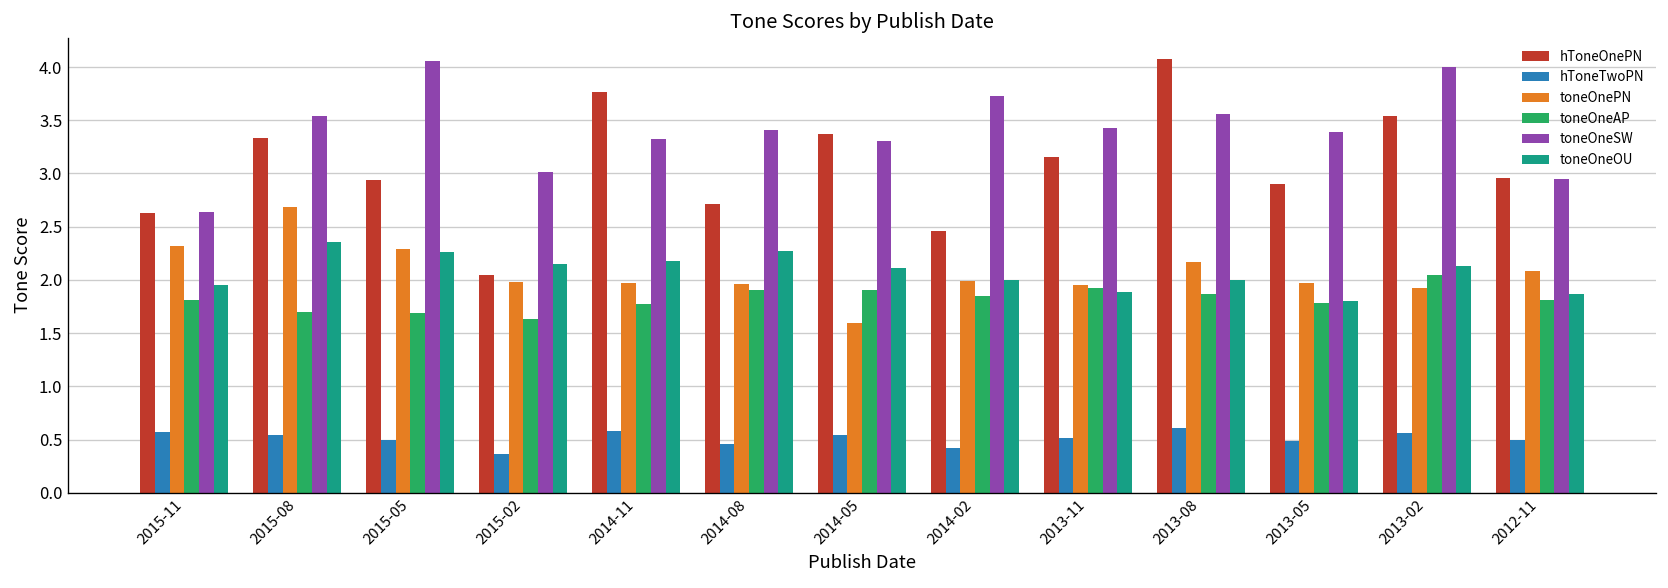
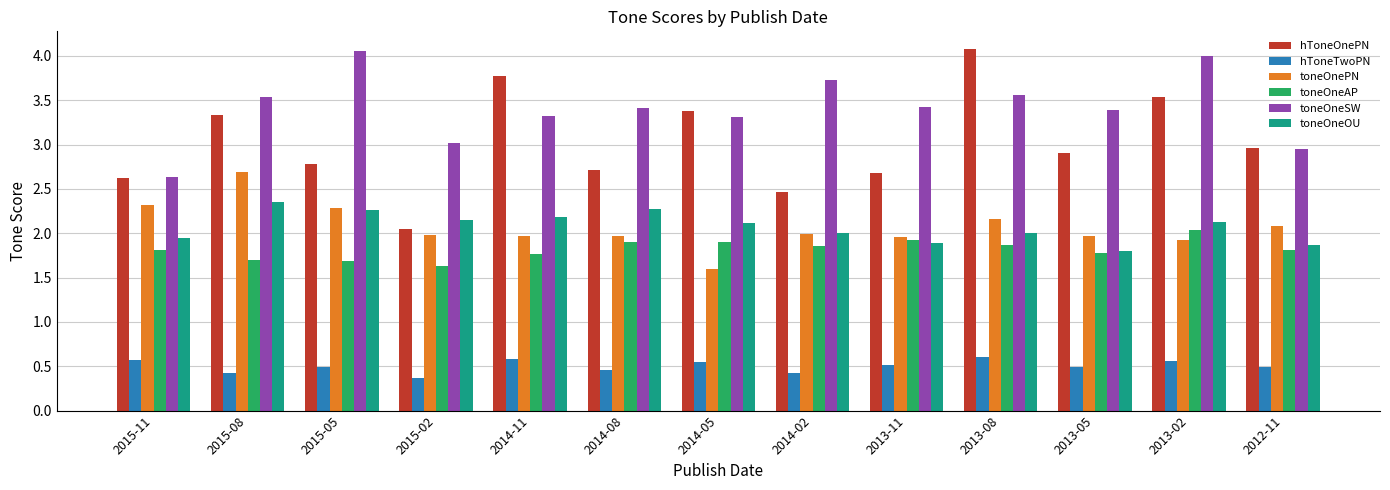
  {
    "hToneOnePN": {
      "2015-11": 2.6,
      "2015-08": 3.3,
-     "2015-05": 2.9,
+     "2015-05": 2.8,
      "2015-02": 2.0,
      "2014-11": 3.8,
      "2014-08": 2.7,
      "2014-05": 3.4,
      "2014-02": 2.5,
-     "2013-11": 3.2,
+     "2013-11": 2.7,
      "2013-08": 4.1,
      "2013-05": 2.9,
      "2013-02": 3.5,
      "2012-11": 3.0
    },
    "hToneTwoPN": {
      "2015-11": 0.6,
-     "2015-08": 0.5,
+     "2015-08": 0.4,
      "2015-05": 0.5,
      "2015-02": 0.4,
      "2014-11": 0.6,
      "2014-08": 0.5,
      "2014-05": 0.5,
      "2014-02": 0.4,
      "2013-11": 0.5,
      "2013-08": 0.6,
      "2013-05": 0.5,
      "2013-02": 0.6,
      "2012-11": 0.5
    },
    "toneOnePN": {
      "2015-11": 2.3,
      "2015-08": 2.7,
      "2015-05": 2.3,
      "2015-02": 2.0,
      "2014-11": 2.0,
      "2014-08": 2.0,
      "2014-05": 1.6,
      "2014-02": 2.0,
      "2013-11": 2.0,
      "2013-08": 2.2,
      "2013-05": 2.0,
      "2013-02": 1.9,
      "2012-11": 2.1
    },
    "toneOneSW": {
      "2015-11": 2.6,
      "2015-08": 3.5,
      "2015-05": 4.1,
      "2015-02": 3.0,
      "2014-11": 3.3,
      "2014-08": 3.4,
      "2014-05": 3.3,
      "2014-02": 3.7,
      "2013-11": 3.4,
      "2013-08": 3.6,
      "2013-05": 3.4,
      "2013-02": 4.0,
      "2012-11": 2.9
    }
  }
